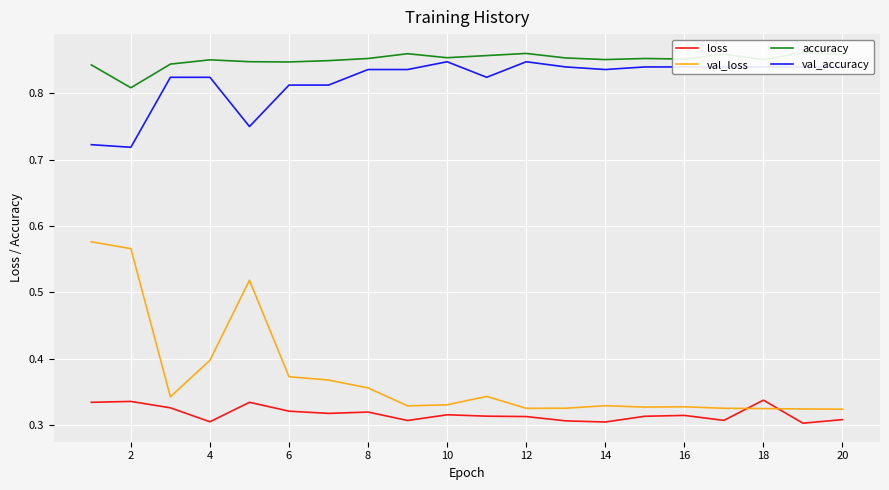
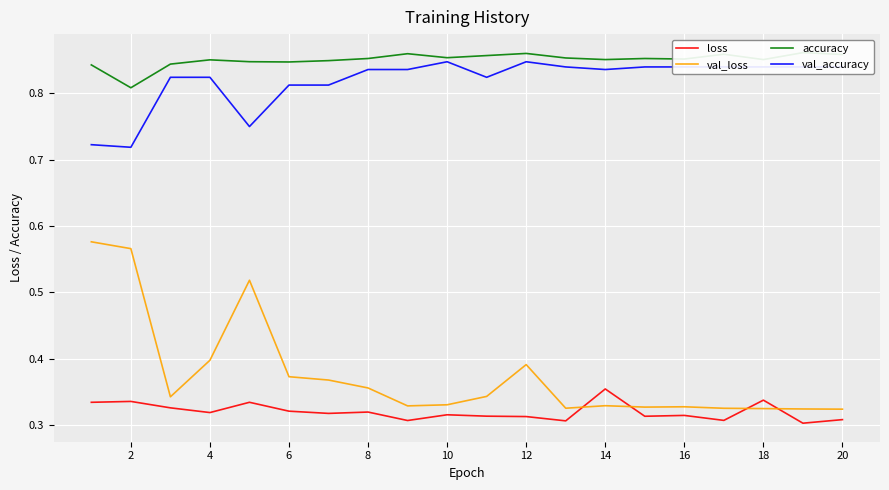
  {
    "loss": {
      "2": 0.34,
-     "4": 0.31,
+     "4": 0.32,
      "6": 0.32,
      "8": 0.32,
      "10": 0.32,
      "12": 0.31,
-     "14": 0.30,
+     "14": 0.35,
      "16": 0.31,
      "18": 0.34,
      "20": 0.31
    },
    "val_loss": {
      "2": 0.57,
      "4": 0.40,
      "6": 0.37,
      "8": 0.36,
      "10": 0.33,
-     "12": 0.33,
+     "12": 0.39,
      "14": 0.33,
      "16": 0.33,
      "18": 0.32,
      "20": 0.32
    },
    "accuracy": {
      "2": 0.81,
      "4": 0.85,
      "6": 0.85,
      "8": 0.85,
      "10": 0.85,
      "12": 0.86,
      "14": 0.85
    },
    "val_accuracy": {
      "2": 0.72,
      "4": 0.82,
      "6": 0.81,
      "8": 0.84,
      "10": 0.85,
      "12": 0.85,
      "14": 0.84
    }
  }
